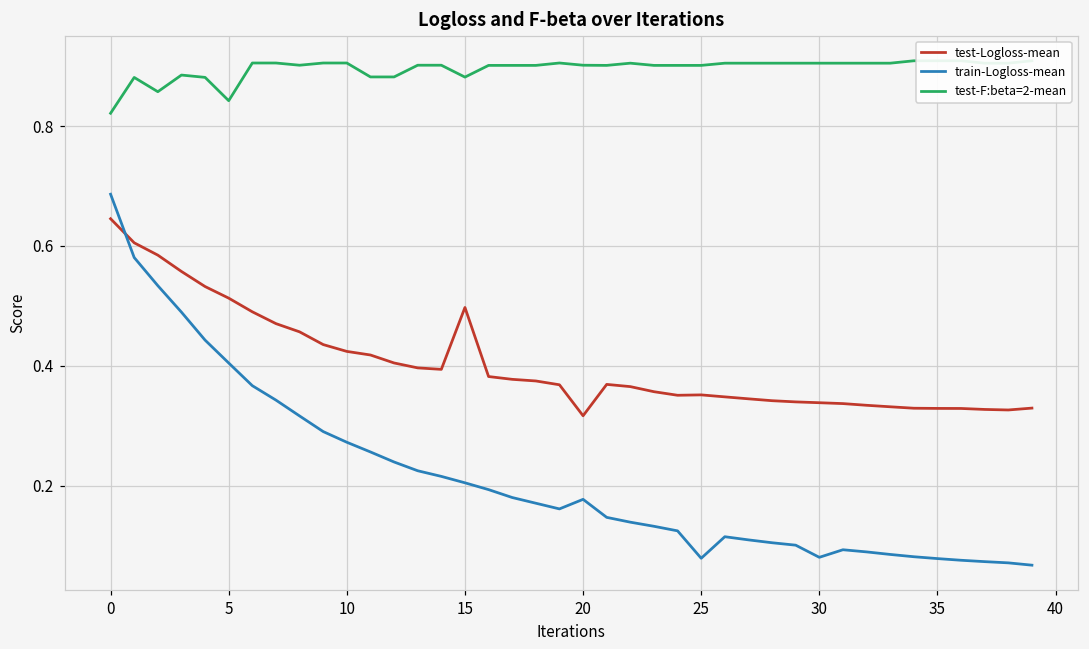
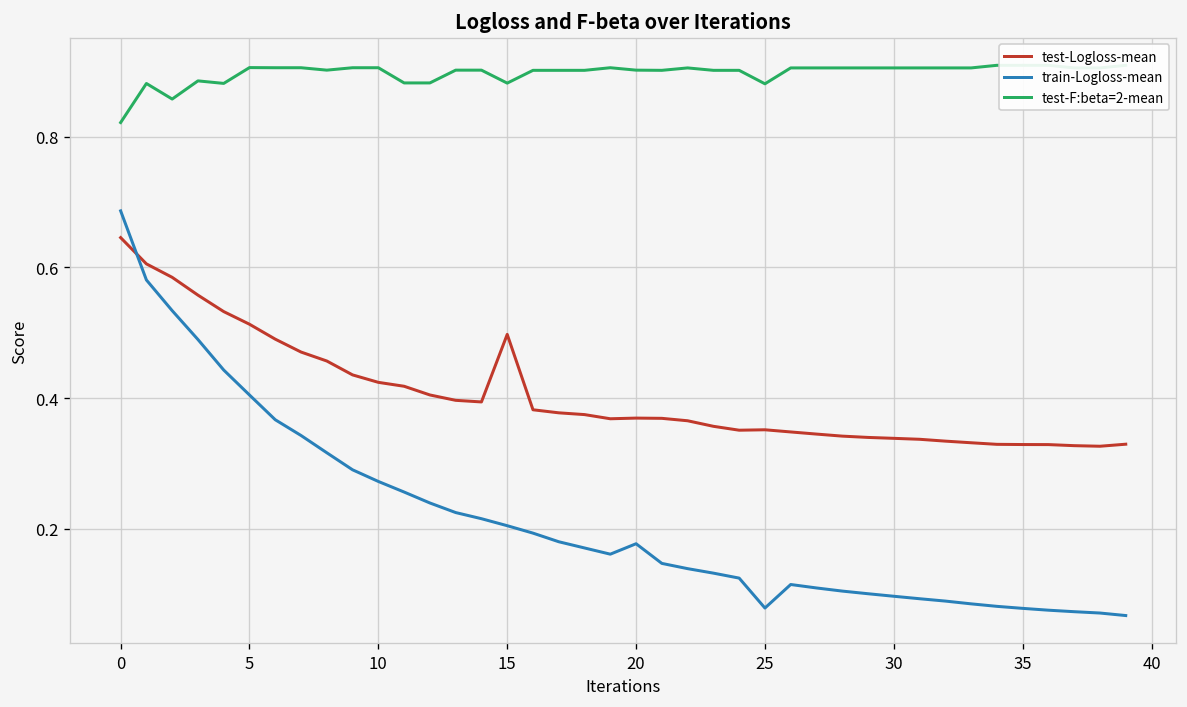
  {
    "test-Logloss-mean": {
      "0": 0.65,
      "5": 0.51,
      "10": 0.42,
      "15": 0.50,
-     "20": 0.32,
+     "20": 0.37,
      "25": 0.35,
      "30": 0.34,
      "35": 0.33
    },
    "train-Logloss-mean": {
      "0": 0.69,
      "5": 0.40,
      "10": 0.27,
      "15": 0.20,
      "20": 0.18,
      "25": 0.08,
-     "30": 0.08,
+     "30": 0.10,
      "35": 0.08
    },
    "test-F:beta=2-mean": {
      "0": 0.82,
-     "5": 0.84,
+     "5": 0.91,
      "10": 0.91,
      "15": 0.88,
      "20": 0.90,
-     "25": 0.90,
+     "25": 0.88,
      "30": 0.91
    }
  }
